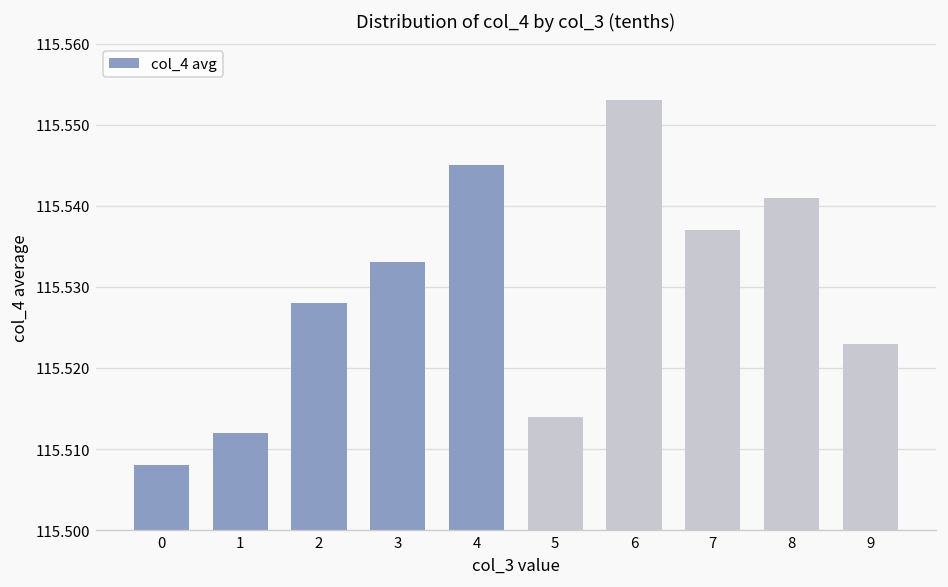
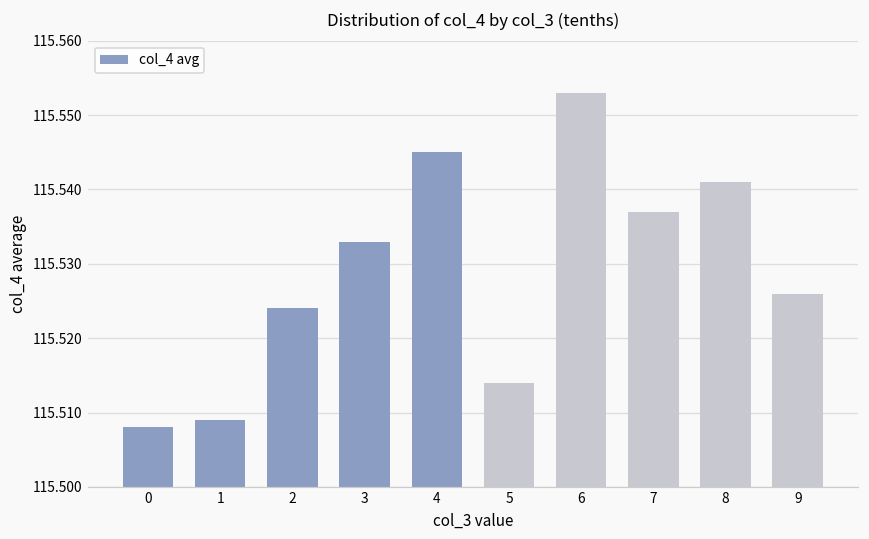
  {
    "0": 115.508,
-   "1": 115.512,
-   "2": 115.528,
+   "1": 115.509,
+   "2": 115.524,
    "3": 115.533,
    "4": 115.545,
    "5": 115.514,
    "6": 115.553,
    "7": 115.537,
    "8": 115.541,
-   "9": 115.523
+   "9": 115.526
  }
